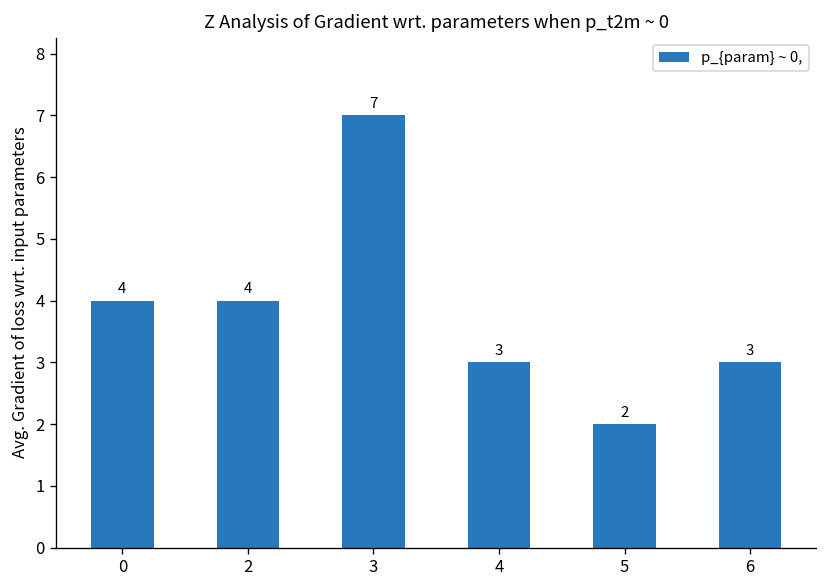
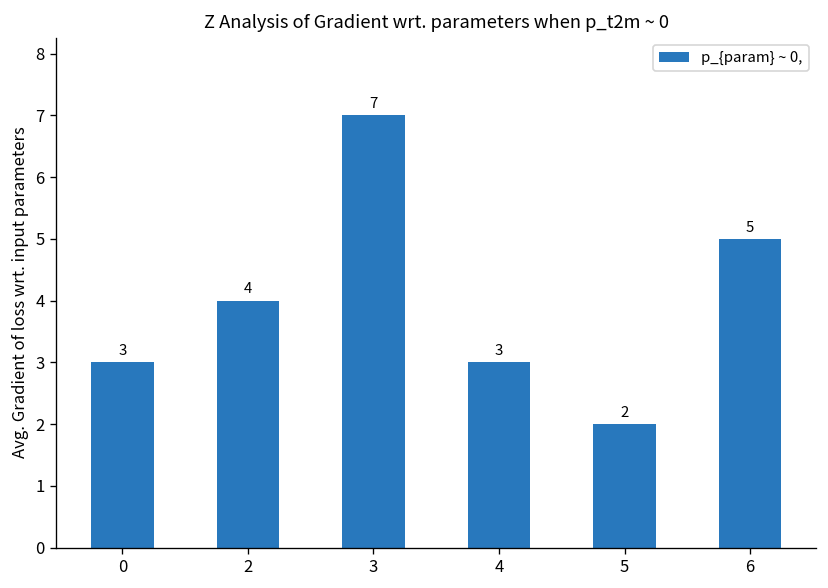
  {
-   "0": 4,
+   "0": 3,
    "2": 4,
    "3": 7,
    "4": 3,
    "5": 2,
-   "6": 3
+   "6": 5
  }
